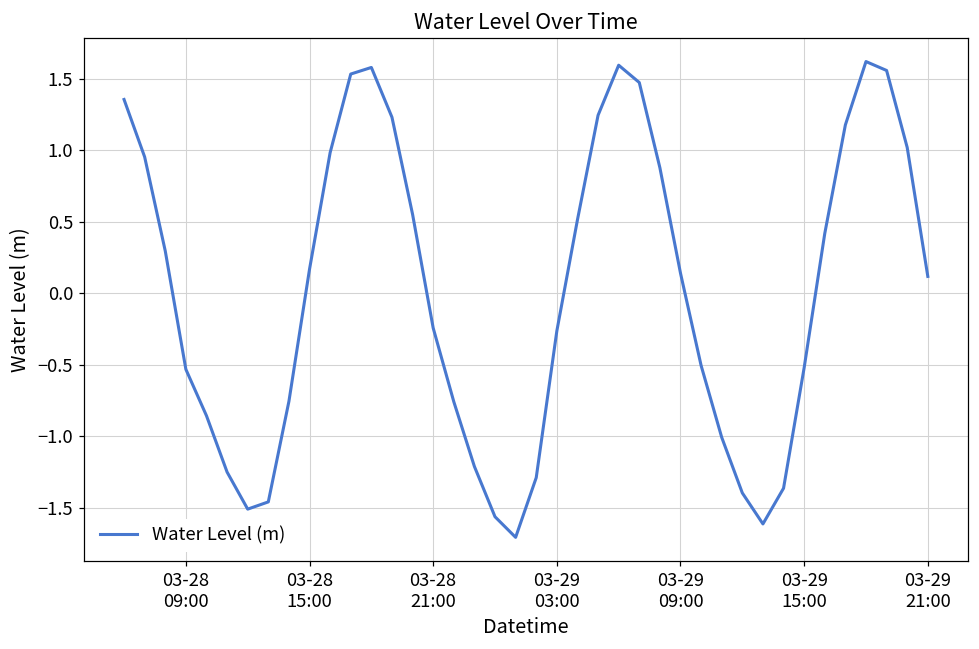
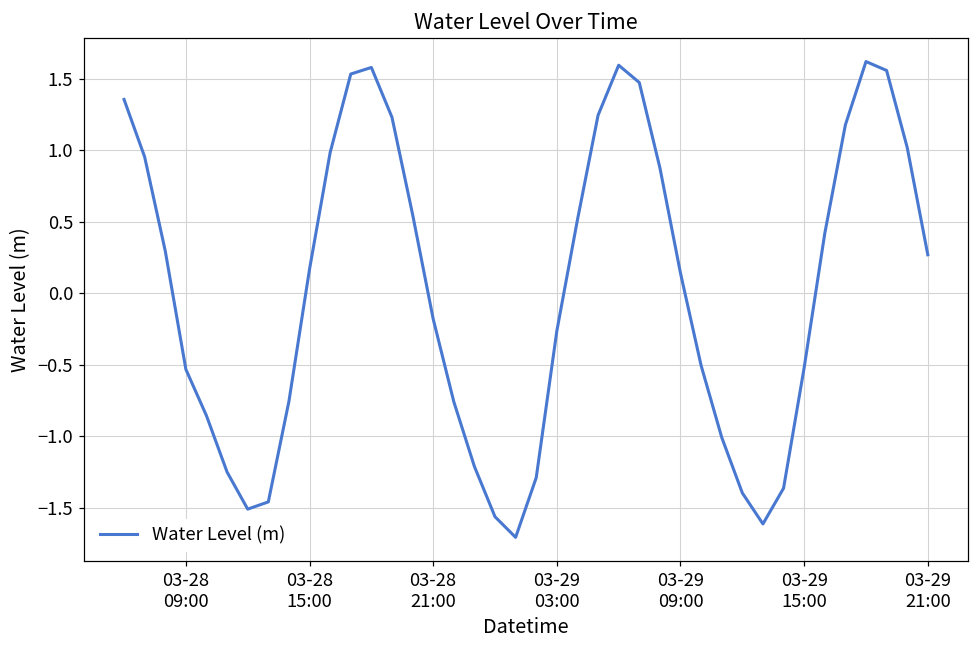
  {
    "03-28 09:00": -0.53,
    "03-28 15:00": 0.17,
-   "03-28 21:00": -0.24,
+   "03-28 21:00": -0.18,
    "03-29 03:00": -0.26,
    "03-29 09:00": 0.14,
    "03-29 15:00": -0.52,
-   "03-29 21:00": 0.12
+   "03-29 21:00": 0.27
  }
